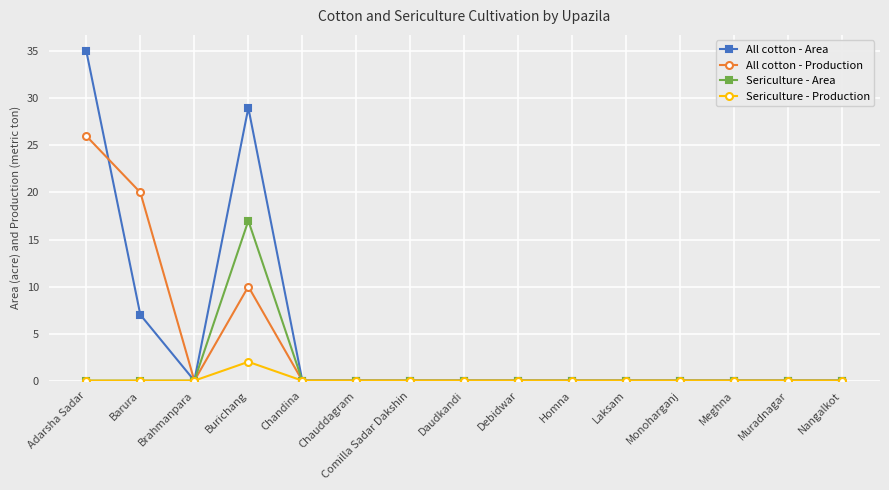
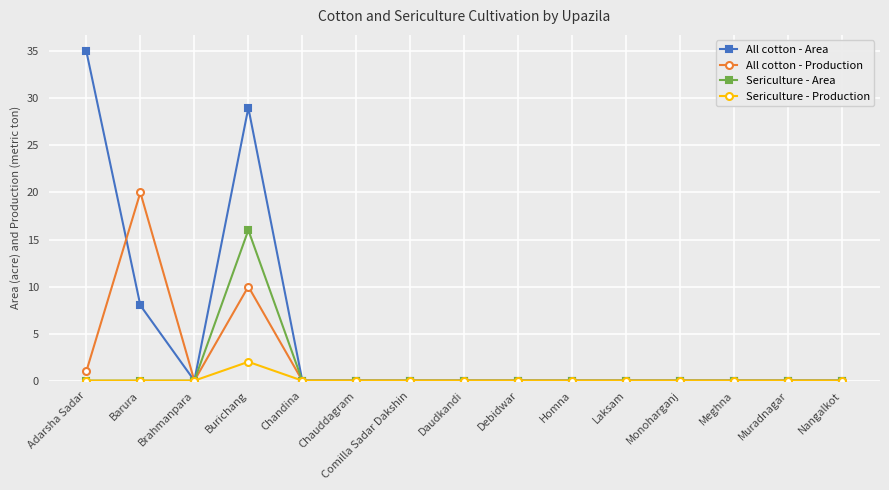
  {
    "All cotton - Area": {
      "Adarsha Sadar": 35,
-     "Barura": 7,
+     "Barura": 8,
      "Burichang": 29
    },
    "All cotton - Production": {
-     "Adarsha Sadar": 26,
+     "Adarsha Sadar": 1,
      "Barura": 20,
      "Burichang": 10
    },
    "Sericulture - Area": {
-     "Burichang": 17
+     "Burichang": 16
    },
    "Sericulture - Production": {
      "Burichang": 2
    }
  }
